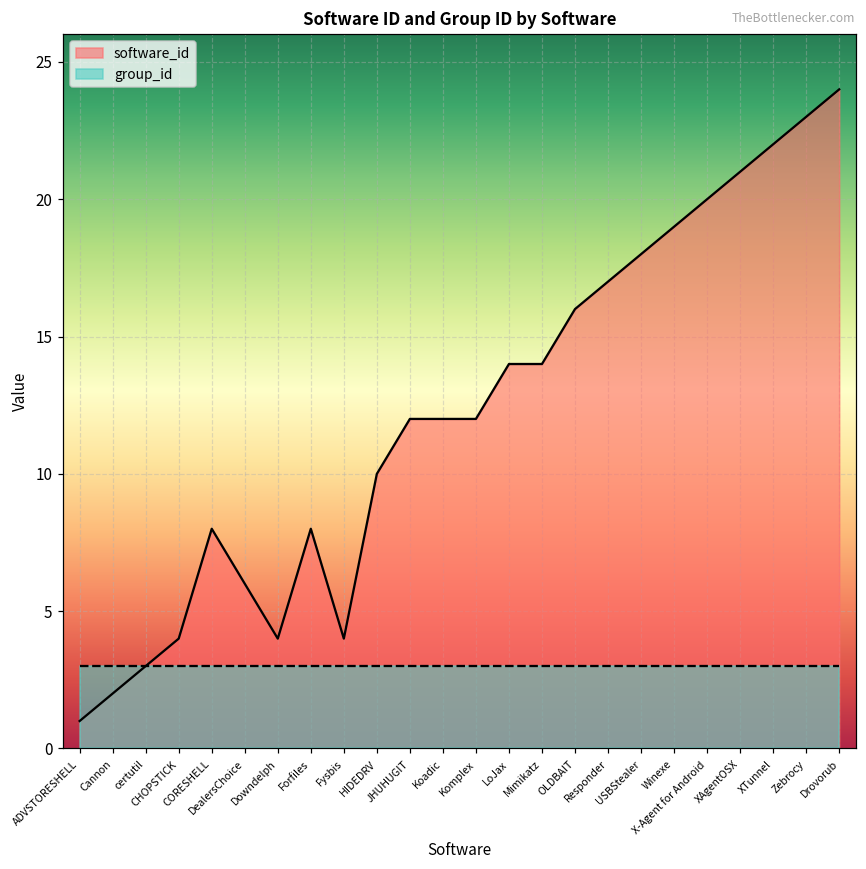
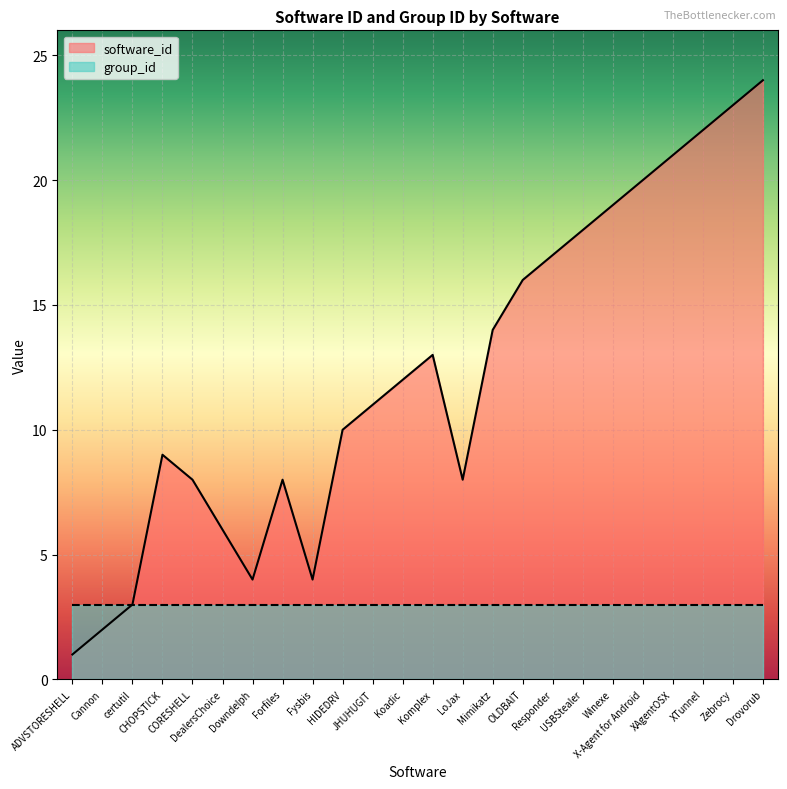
  {
    "software_id": {
      "ADVSTORESHELL": 1,
      "Cannon": 2,
-     "CHOPSTICK": 4,
+     "CHOPSTICK": 9,
      "CORESHELL": 8,
      "DealersChoice": 6,
      "Downdelph": 4,
      "Forfiles": 8,
      "Fysbis": 4,
      "HIDEDRV": 10,
-     "JHUHUGIT": 12,
+     "JHUHUGIT": 11,
      "Koadic": 12,
-     "Komplex": 12,
-     "LoJax": 14,
+     "Komplex": 13,
+     "LoJax": 8,
      "Mimikatz": 14,
      "OLDBAIT": 16,
      "Responder": 17,
      "USBStealer": 18,
      "Winexe": 19,
      "X-Agent for Android": 20,
      "XAgentOSX": 21,
      "XTunnel": 22,
      "Zebrocy": 23,
      "Drovorub": 24
    },
    "group_id": {
      "ADVSTORESHELL": 3,
      "Cannon": 3,
      "CHOPSTICK": 3,
      "CORESHELL": 3,
      "DealersChoice": 3,
      "Downdelph": 3,
      "Forfiles": 3,
      "Fysbis": 3,
      "HIDEDRV": 3,
      "JHUHUGIT": 3,
      "Koadic": 3,
      "Komplex": 3,
      "LoJax": 3,
      "Mimikatz": 3,
      "OLDBAIT": 3,
      "Responder": 3,
      "USBStealer": 3,
      "Winexe": 3,
      "X-Agent for Android": 3,
      "XAgentOSX": 3,
      "XTunnel": 3,
      "Zebrocy": 3,
      "Drovorub": 3
    }
  }
